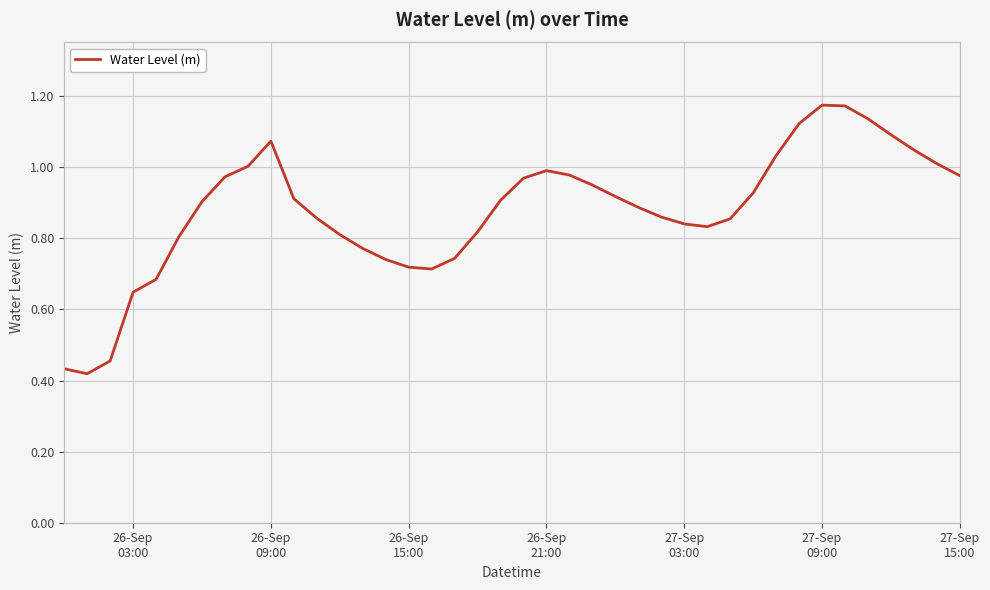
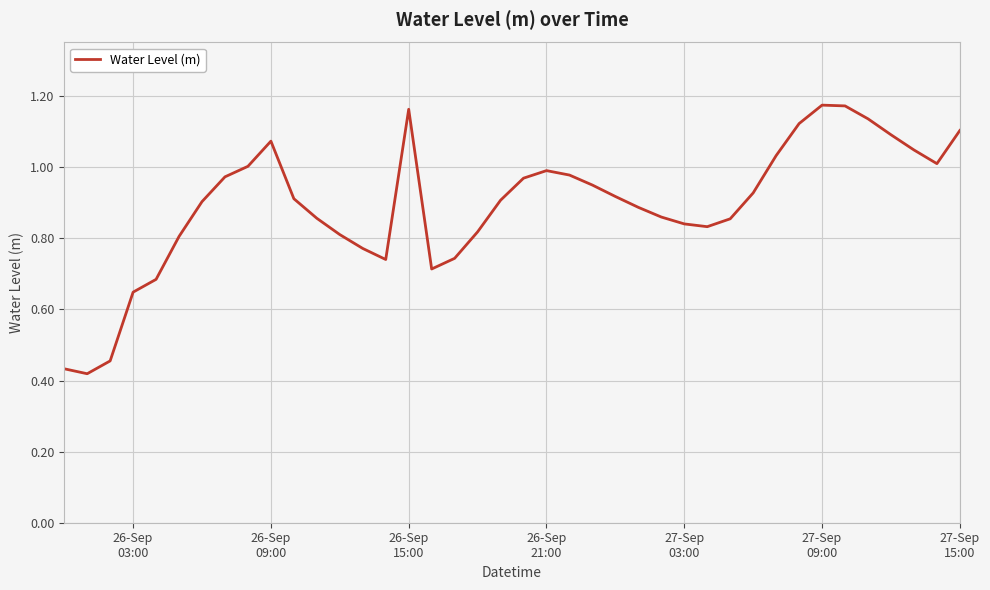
  {
    "26-Sep 03:00": 0.65,
    "26-Sep 09:00": 1.07,
-   "26-Sep 15:00": 0.72,
+   "26-Sep 15:00": 1.16,
    "26-Sep 21:00": 0.99,
    "27-Sep 03:00": 0.84,
    "27-Sep 09:00": 1.17,
-   "27-Sep 15:00": 0.98
+   "27-Sep 15:00": 1.10
  }
